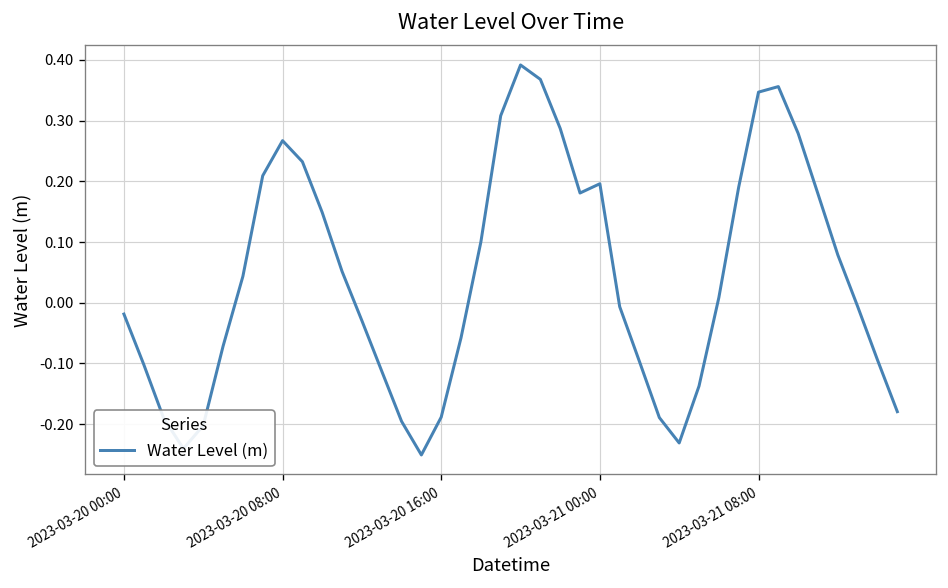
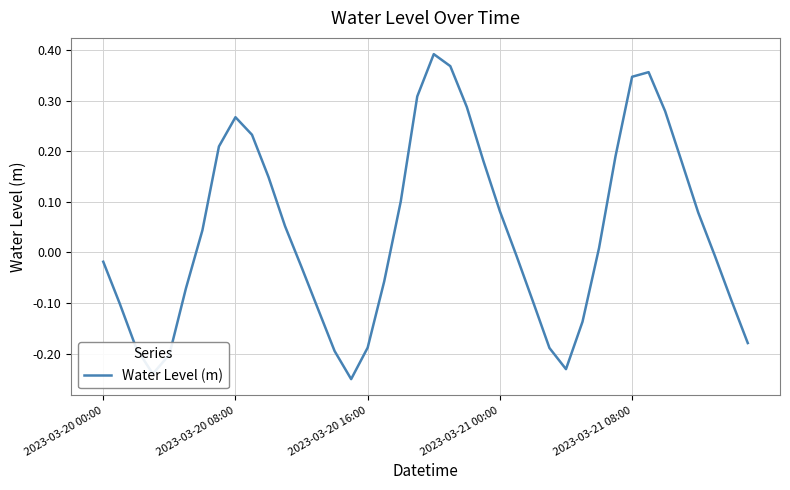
  {
    "2023-03-20 00:00": -0.02,
    "2023-03-20 08:00": 0.27,
    "2023-03-20 16:00": -0.19,
-   "2023-03-21 00:00": 0.20,
+   "2023-03-21 00:00": 0.08,
    "2023-03-21 08:00": 0.35
  }
